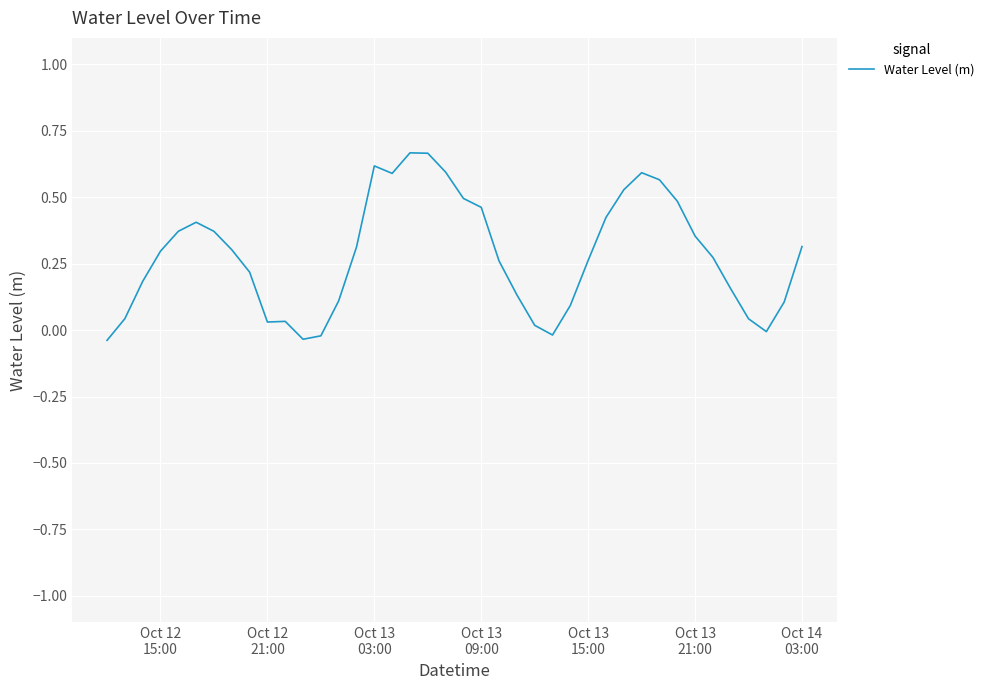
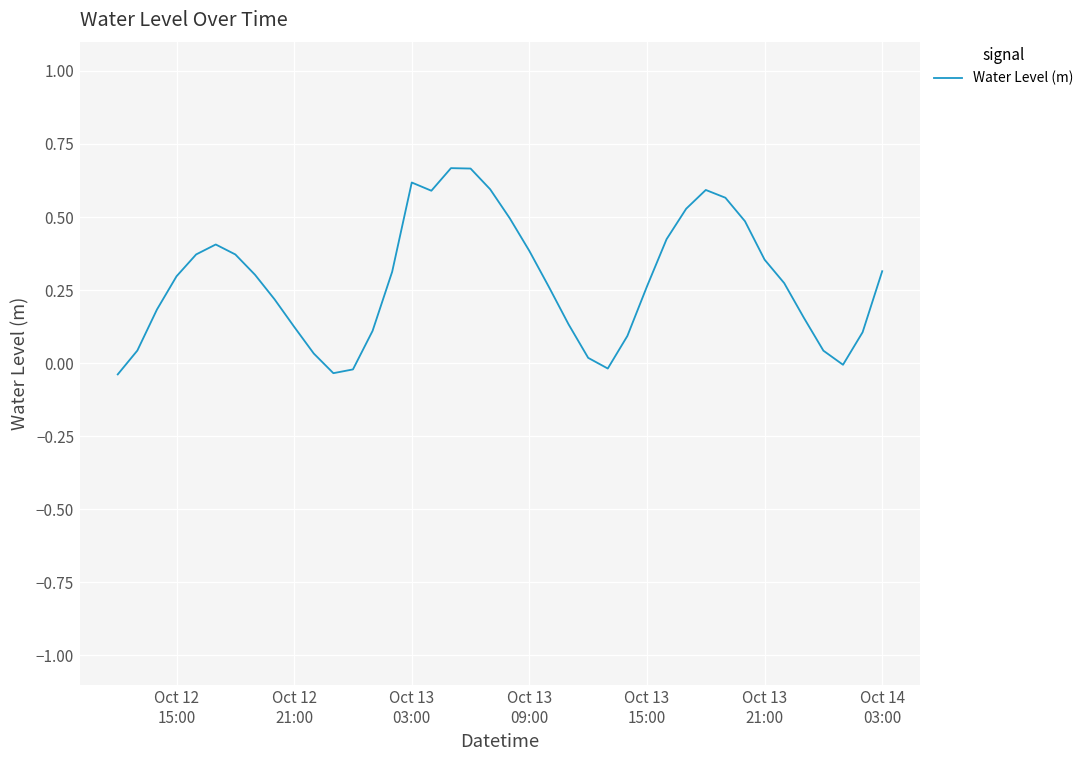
  {
    "Oct 12 15:00": 0.30,
-   "Oct 12 21:00": 0.03,
+   "Oct 12 21:00": 0.12,
    "Oct 13 03:00": 0.62,
-   "Oct 13 09:00": 0.46,
+   "Oct 13 09:00": 0.38,
    "Oct 13 15:00": 0.26,
    "Oct 13 21:00": 0.35,
    "Oct 14 03:00": 0.31
  }
